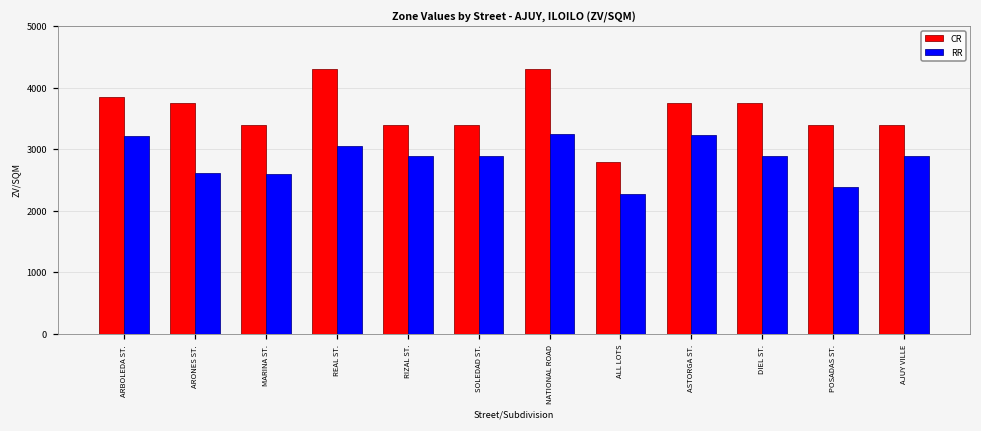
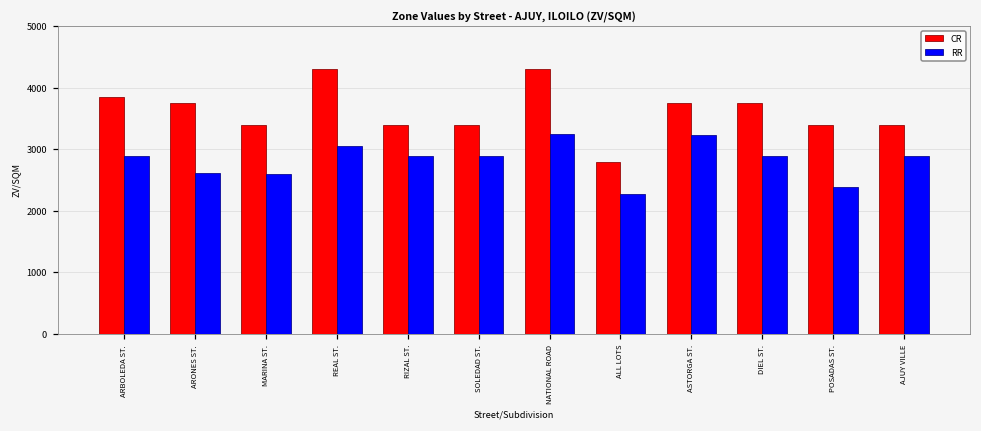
  {
    "CR": {
      "ARBOLEDA ST.": 3800,
      "ARONES ST.": 3700,
      "MARINA ST.": 3400,
      "REAL ST.": 4300,
      "RIZAL ST.": 3400,
      "SOLEDAD ST.": 3400,
      "NATIONAL ROAD": 4300,
      "ALL LOTS": 2800,
      "ASTORGA ST.": 3700,
      "DIEL ST.": 3700,
      "POSADAS ST.": 3400,
      "AJUY VILLE": 3400
    },
    "RR": {
-     "ARBOLEDA ST.": 3200,
+     "ARBOLEDA ST.": 2900,
      "ARONES ST.": 2600,
      "MARINA ST.": 2600,
      "REAL ST.": 3000,
      "RIZAL ST.": 2900,
      "SOLEDAD ST.": 2900,
      "NATIONAL ROAD": 3300,
      "ALL LOTS": 2300,
      "ASTORGA ST.": 3200,
      "DIEL ST.": 2900,
      "POSADAS ST.": 2400,
      "AJUY VILLE": 2900
    }
  }
